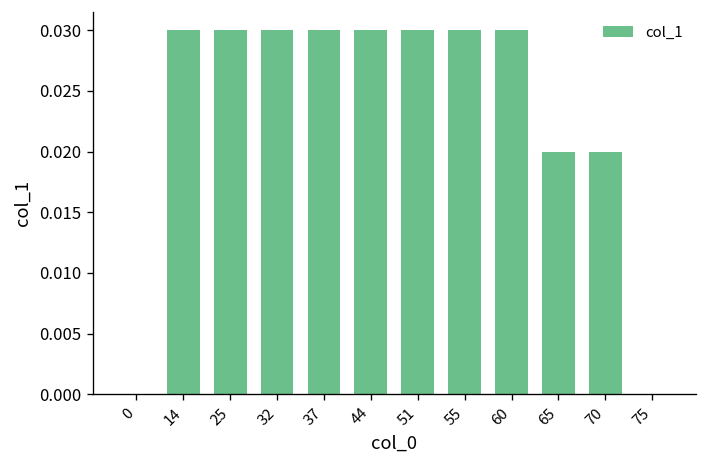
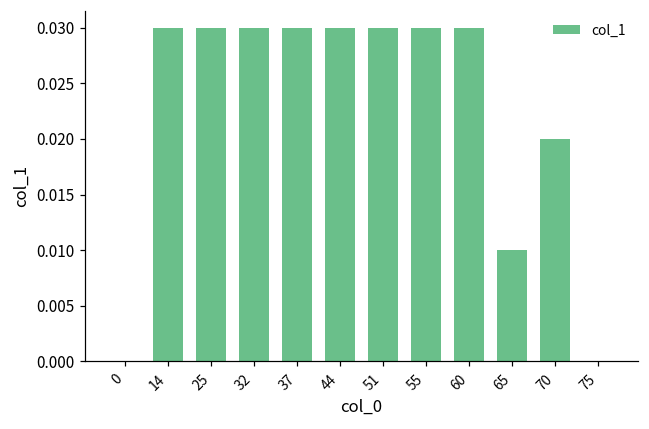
  {
    "0": 0.00,
    "14": 0.03,
    "25": 0.03,
    "32": 0.03,
    "37": 0.03,
    "44": 0.03,
    "51": 0.03,
    "55": 0.03,
    "60": 0.03,
-   "65": 0.02,
+   "65": 0.01,
    "70": 0.02,
    "75": 0.00
  }
